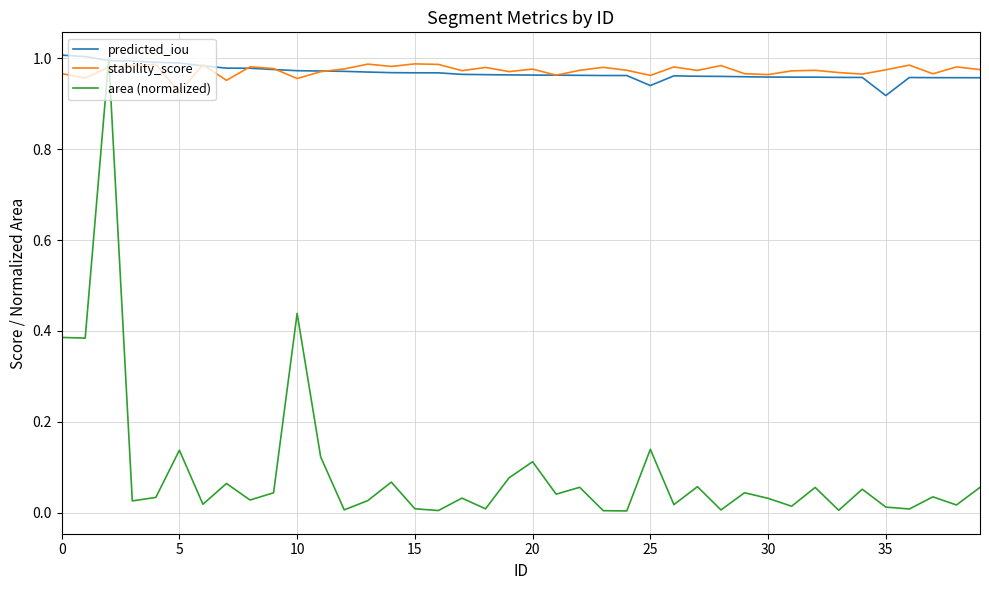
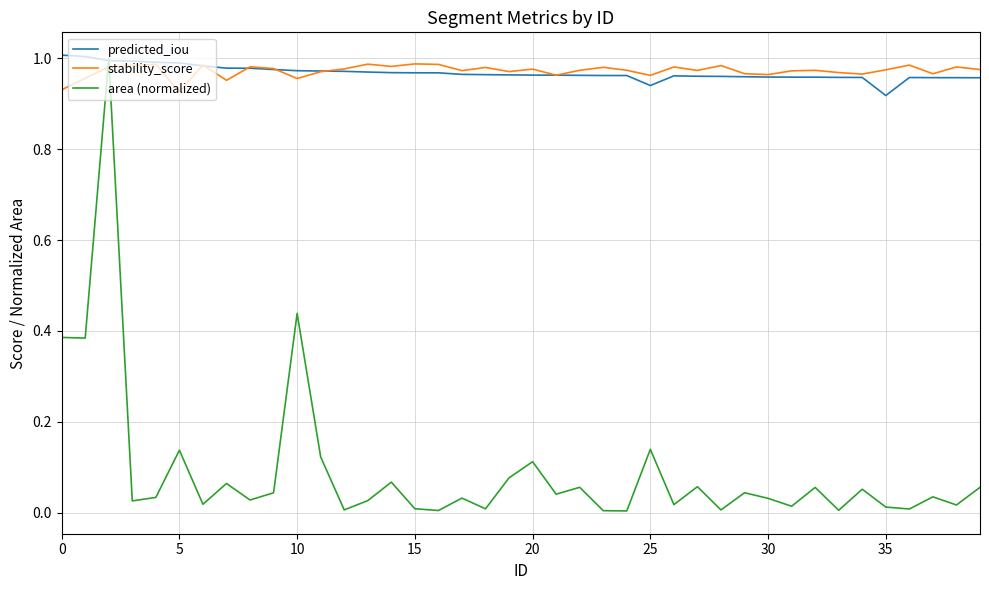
  {
    "predicted_iou": {
      "0": 1.01,
      "10": 0.97,
      "15": 0.97,
      "20": 0.96,
      "25": 0.94,
      "35": 0.92
    },
    "stability_score": {
-     "0": 0.97,
+     "0": 0.93,
      "10": 0.96,
      "15": 0.99,
      "20": 0.98,
      "25": 0.96,
      "35": 0.97
    },
    "area (normalized)": {
      "0": 0.39,
      "5": 0.14,
      "10": 0.44,
      "15": 0.01,
      "20": 0.11,
      "25": 0.14,
      "30": 0.03,
      "35": 0.01
    }
  }
